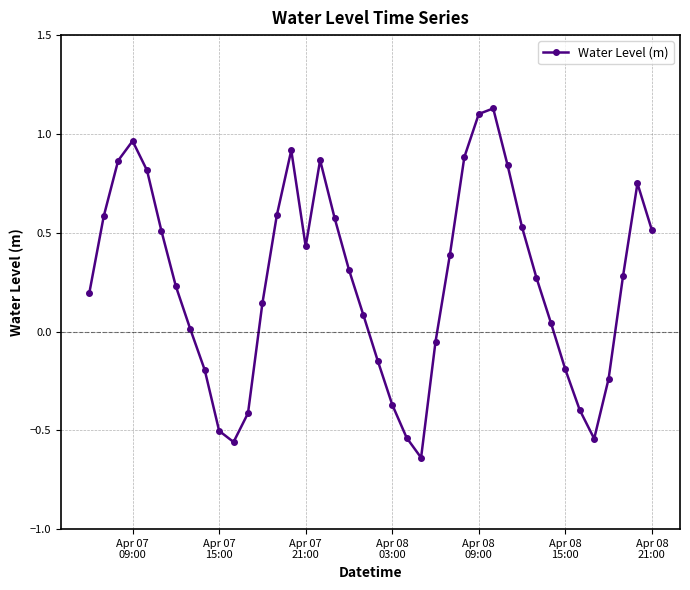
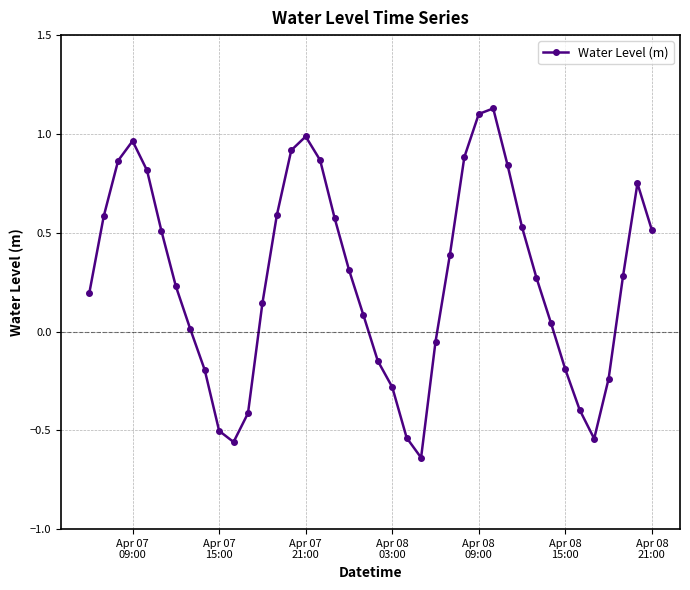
  {
    "Apr 07 09:00": 0.96,
    "Apr 07 15:00": -0.50,
-   "Apr 07 21:00": 0.43,
-   "Apr 08 03:00": -0.37,
+   "Apr 07 21:00": 0.99,
+   "Apr 08 03:00": -0.28,
    "Apr 08 09:00": 1.10,
    "Apr 08 15:00": -0.19,
    "Apr 08 21:00": 0.51
  }
